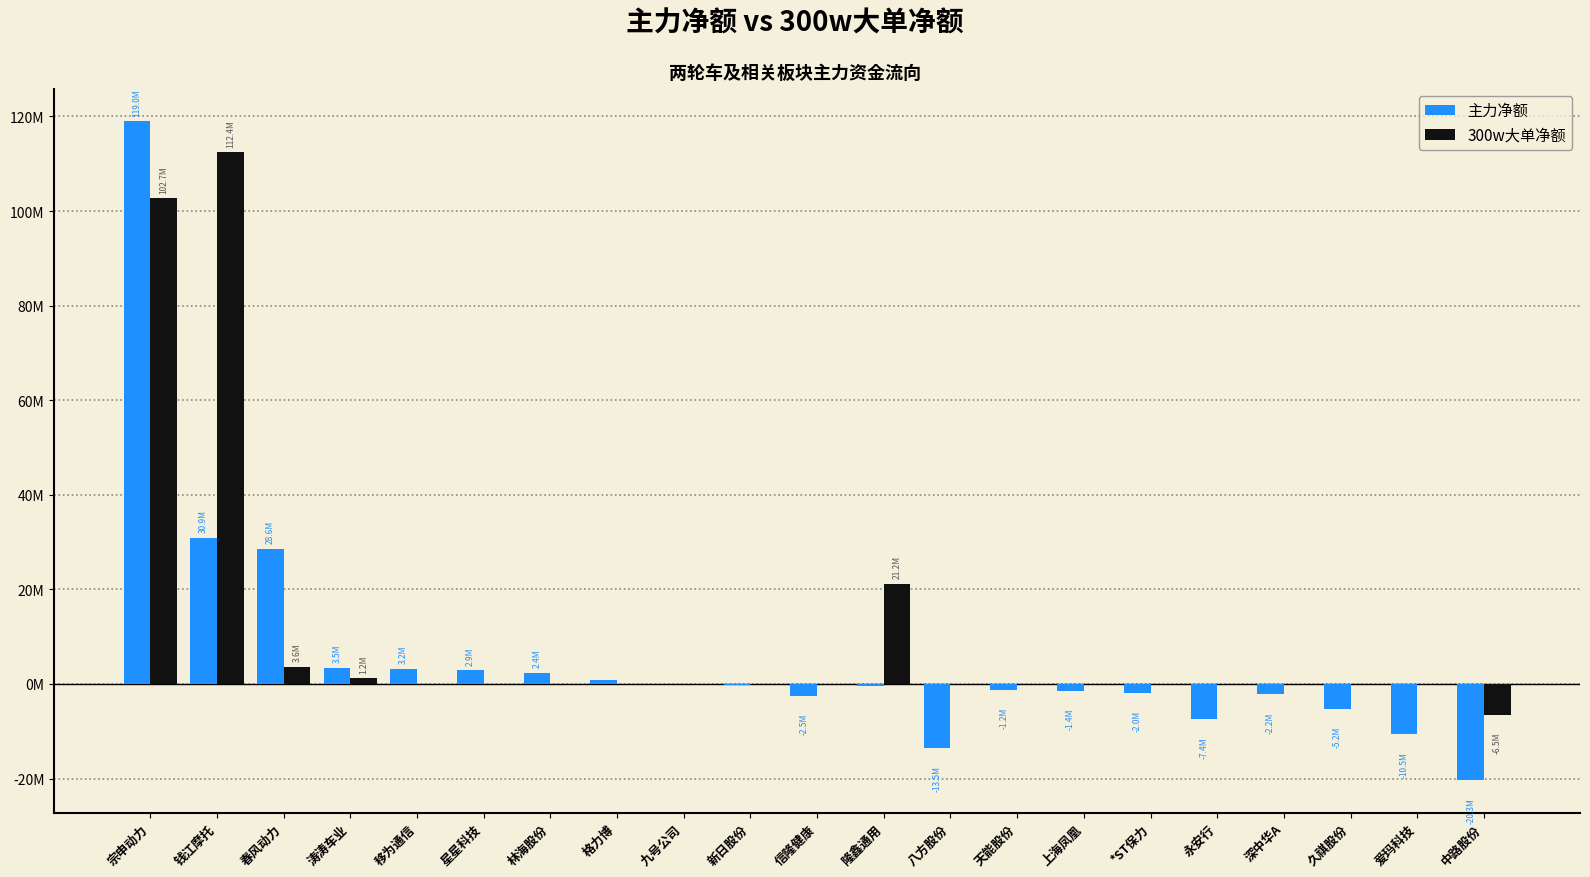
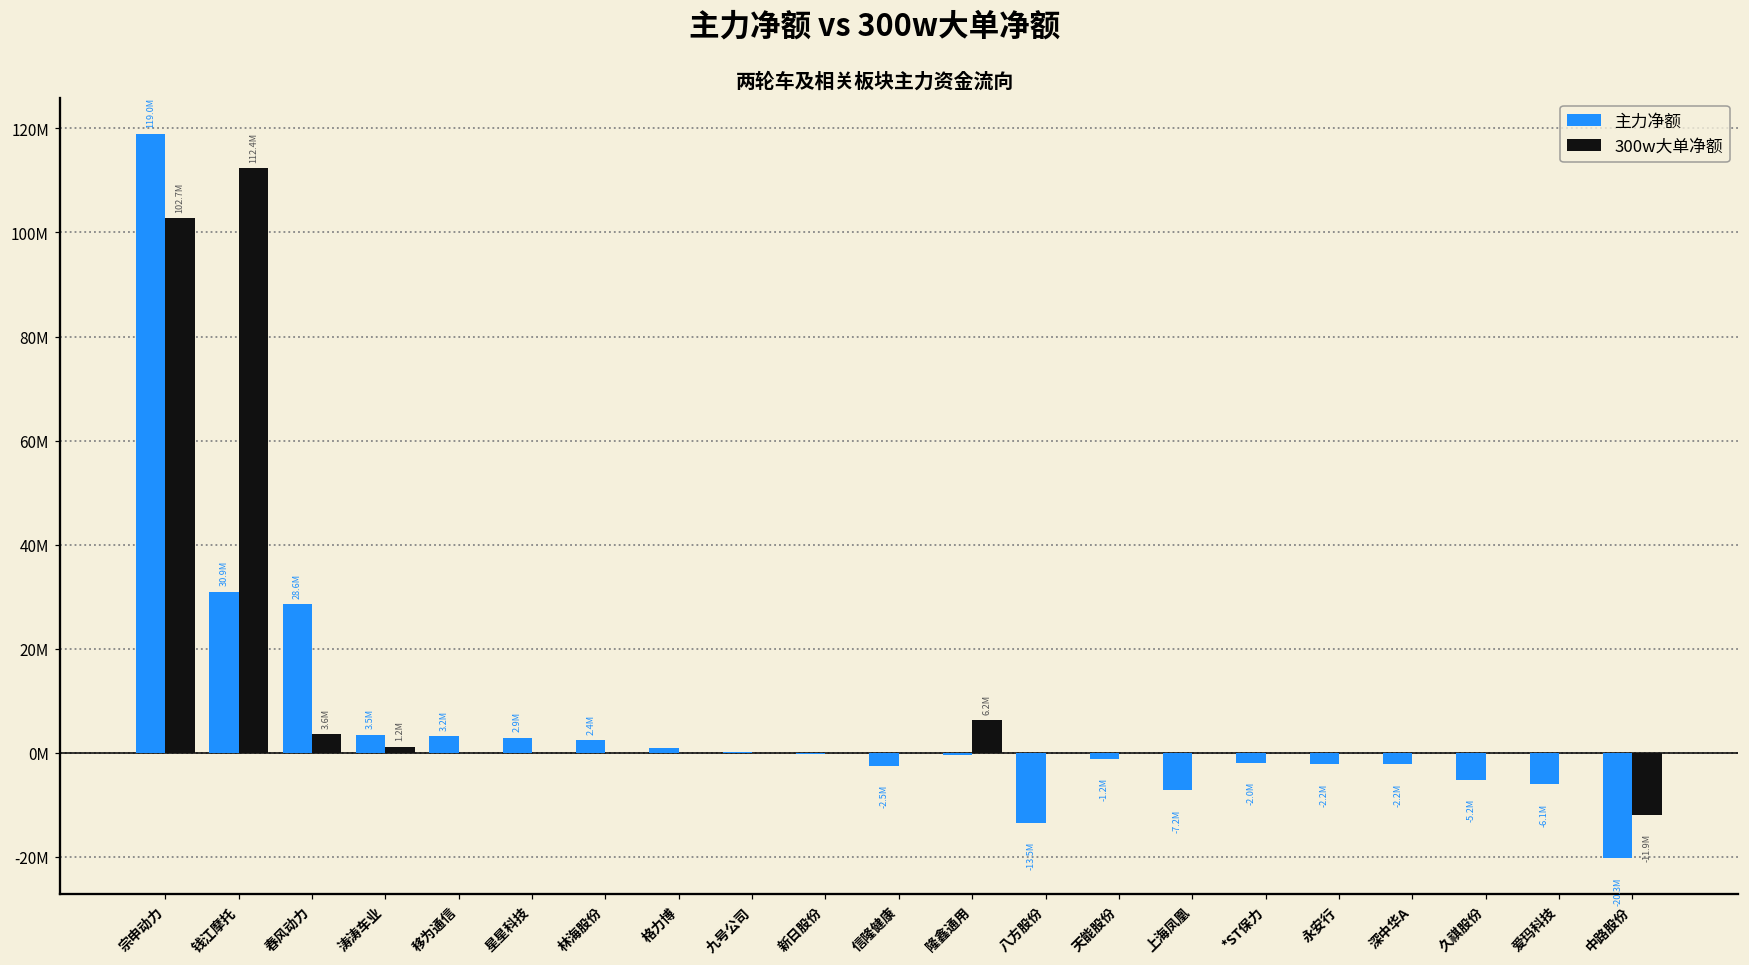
  {
    "主力净额": {
      "宗申动力": "119.0M",
      "钱江摩托": "30.9M",
      "春风动力": "28.6M",
      "涛涛车业": "3.5M",
      "移为通信": "3.2M",
      "星星科技": "2.9M",
      "林海股份": "2.4M",
      "信隆健康": "-2.5M",
      "八方股份": "-13.5M",
      "天能股份": "-1.2M",
-     "上海凤凰": "-1.4M",
+     "上海凤凰": "-7.2M",
      "*ST保力": "-2.0M",
-     "永安行": "-7.4M",
+     "永安行": "-2.2M",
      "深中华A": "-2.2M",
      "久祺股份": "-5.2M",
-     "爱玛科技": "-10.5M",
+     "爱玛科技": "-6.1M",
      "中路股份": "-20.3M"
    },
    "300w大单净额": {
      "宗申动力": "102.7M",
      "钱江摩托": "112.4M",
      "春风动力": "3.6M",
      "涛涛车业": "1.2M",
-     "隆鑫通用": "21.2M",
-     "中路股份": "-6.5M"
+     "隆鑫通用": "6.2M",
+     "中路股份": "-11.9M"
    }
  }
